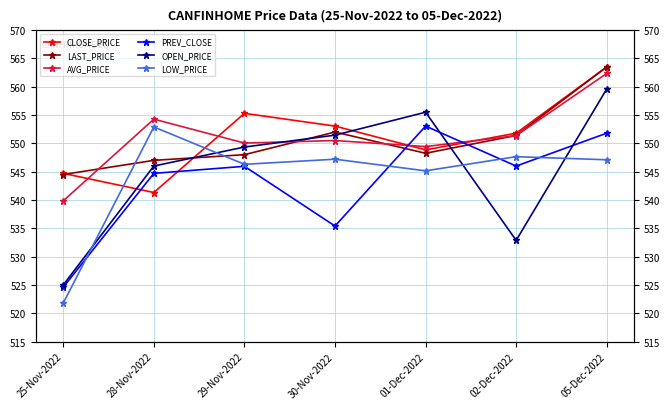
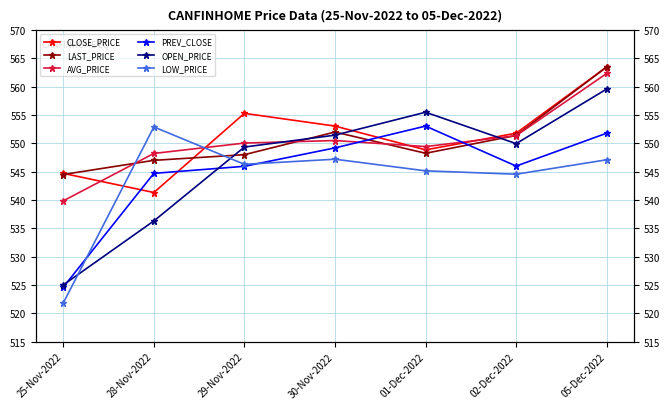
  {
    "CLOSE_PRICE": {
      "28-Nov-2022": 541,
      "29-Nov-2022": 555,
      "30-Nov-2022": 553,
      "01-Dec-2022": 549
    },
    "LAST_PRICE": {
      "28-Nov-2022": 547,
      "29-Nov-2022": 548,
      "30-Nov-2022": 552,
      "01-Dec-2022": 548
    },
    "AVG_PRICE": {
      "25-Nov-2022": 540,
-     "28-Nov-2022": 554,
+     "28-Nov-2022": 548,
      "29-Nov-2022": 550,
      "30-Nov-2022": 551,
      "01-Dec-2022": 549,
      "05-Dec-2022": 562
    },
    "PREV_CLOSE": {
      "28-Nov-2022": 545,
-     "30-Nov-2022": 535,
+     "30-Nov-2022": 549,
      "01-Dec-2022": 553,
      "02-Dec-2022": 546,
      "05-Dec-2022": 552
    },
    "OPEN_PRICE": {
-     "28-Nov-2022": 546,
+     "28-Nov-2022": 536,
      "29-Nov-2022": 549,
      "30-Nov-2022": 551,
      "01-Dec-2022": 556,
-     "02-Dec-2022": 533,
+     "02-Dec-2022": 550,
      "05-Dec-2022": 560
    },
    "LOW_PRICE": {
      "25-Nov-2022": 522,
      "28-Nov-2022": 553,
      "30-Nov-2022": 547,
      "01-Dec-2022": 545,
-     "02-Dec-2022": 548,
+     "02-Dec-2022": 545,
      "05-Dec-2022": 547
    }
  }
